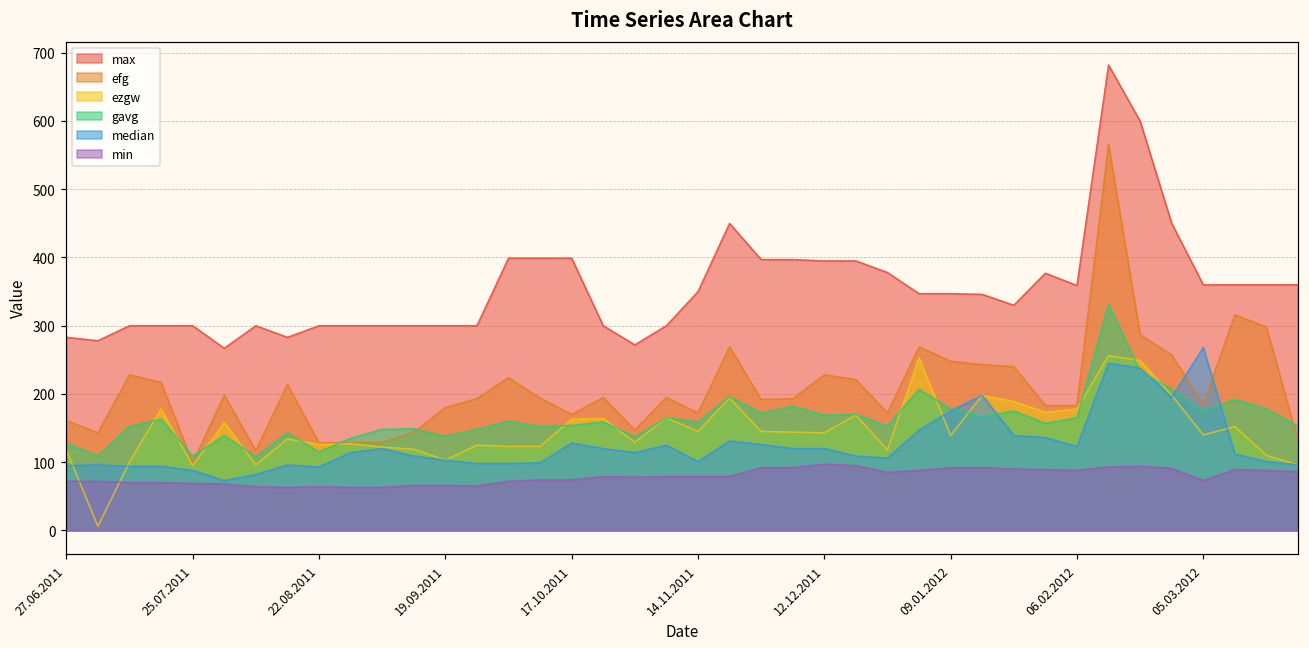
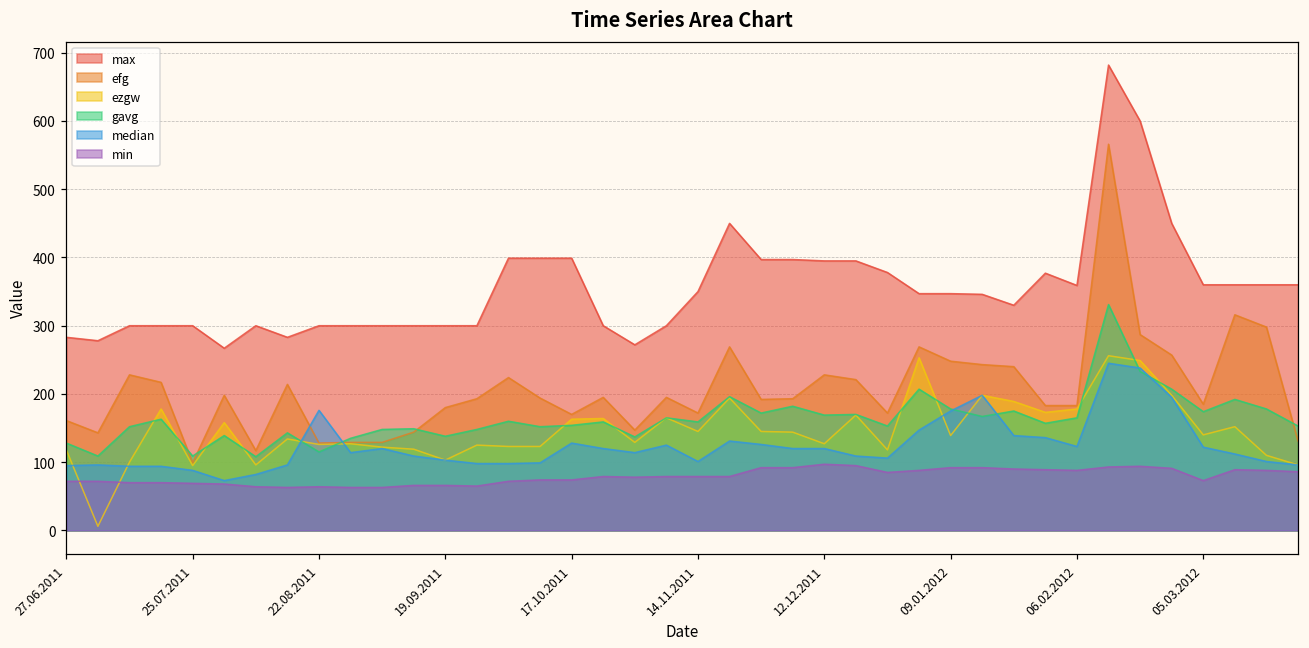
  {
    "ezgw": {
      "27.06.2011": 120,
      "17.10.2011": 160,
      "14.11.2011": 150,
-     "12.12.2011": 140,
+     "12.12.2011": 130,
      "09.01.2012": 140,
      "06.02.2012": 180,
      "05.03.2012": 140
    },
    "gavg": {
      "27.06.2011": 130,
      "25.07.2011": 110,
      "22.08.2011": 120,
      "19.09.2011": 140,
      "17.10.2011": 150,
      "14.11.2011": 160,
      "12.12.2011": 170,
      "06.02.2012": 170,
      "05.03.2012": 170
    },
    "median": {
      "27.06.2011": 100,
      "25.07.2011": 90,
-     "22.08.2011": 90,
+     "22.08.2011": 180,
      "17.10.2011": 130,
      "14.11.2011": 100,
      "12.12.2011": 120,
      "06.02.2012": 120,
-     "05.03.2012": 270
+     "05.03.2012": 120
    },
    "min": {
      "27.06.2011": 70,
      "25.07.2011": 70,
      "22.08.2011": 60,
      "19.09.2011": 70,
      "17.10.2011": 70,
      "14.11.2011": 80,
      "12.12.2011": 100,
      "09.01.2012": 90,
      "06.02.2012": 90,
      "05.03.2012": 70
    }
  }
